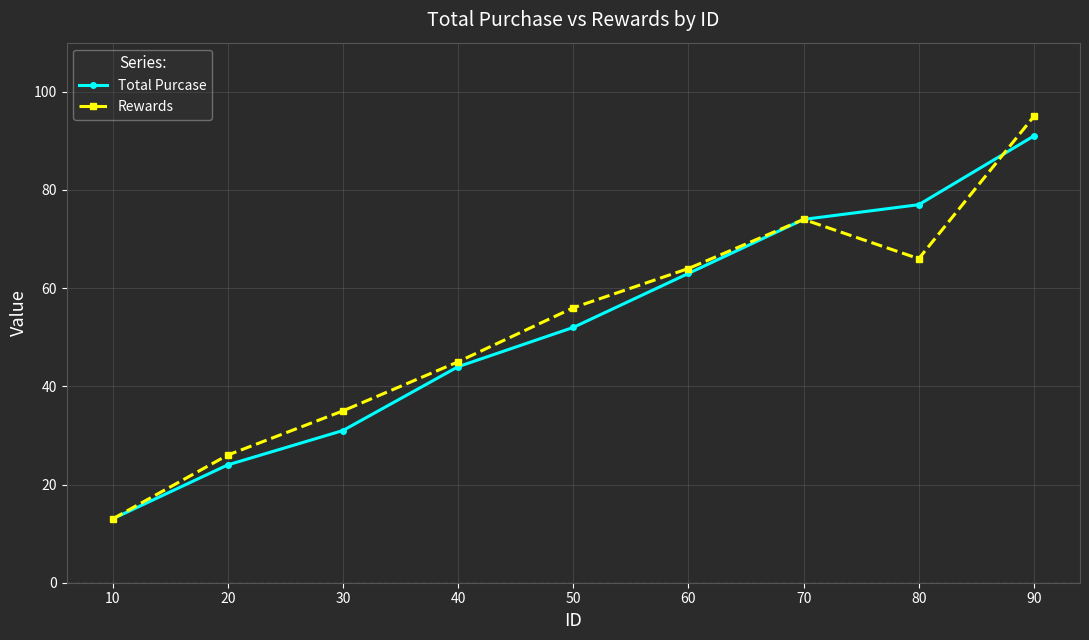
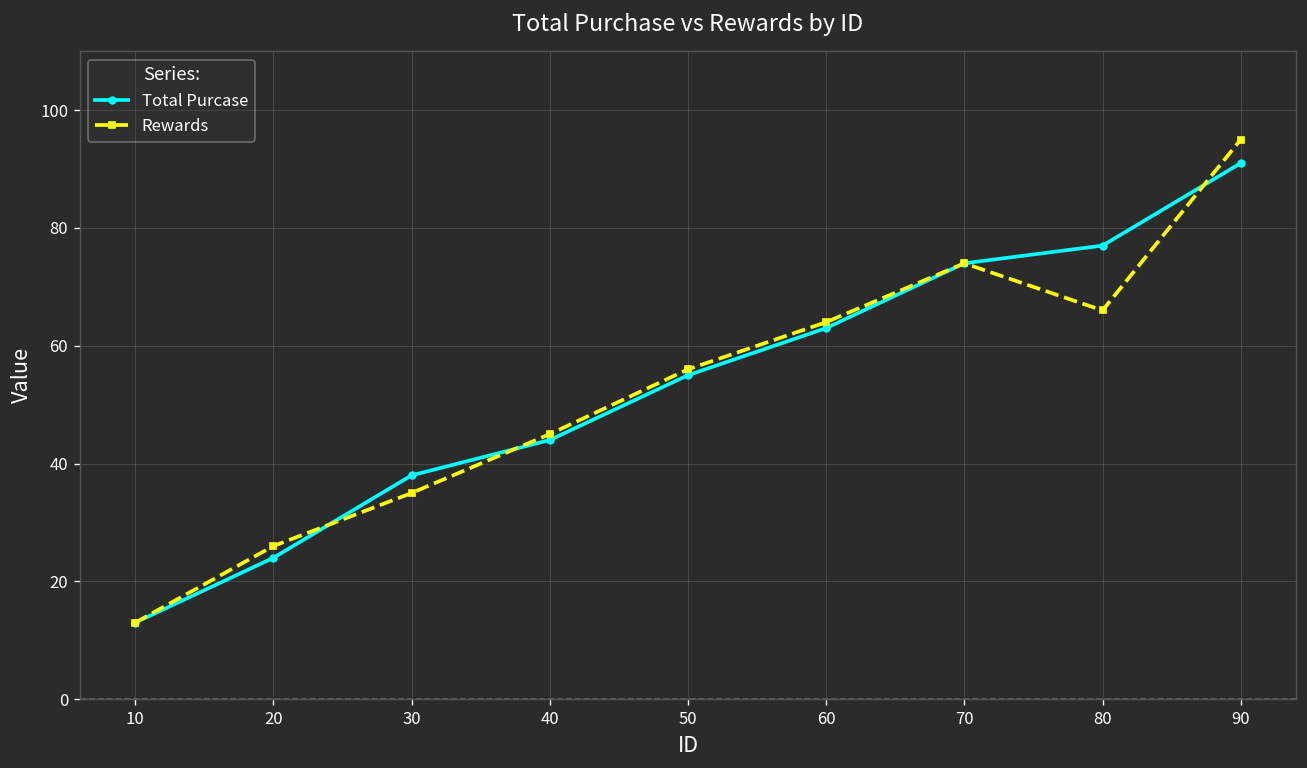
  {
    "Total Purcase": {
      "20": 24,
-     "30": 31,
+     "30": 38,
      "40": 44,
-     "50": 52,
+     "50": 55,
      "60": 63,
      "80": 77,
      "90": 91
    },
    "Rewards": {
      "20": 26,
      "30": 35,
      "40": 45,
      "50": 56,
      "60": 64,
      "80": 66,
      "90": 95
    }
  }
